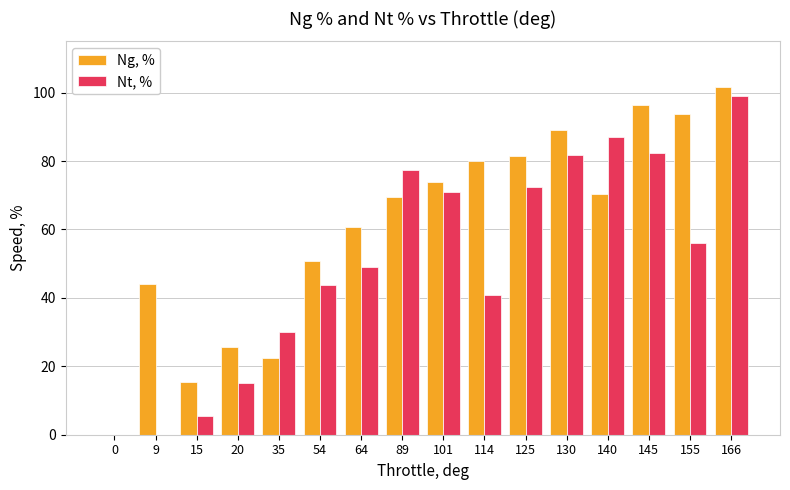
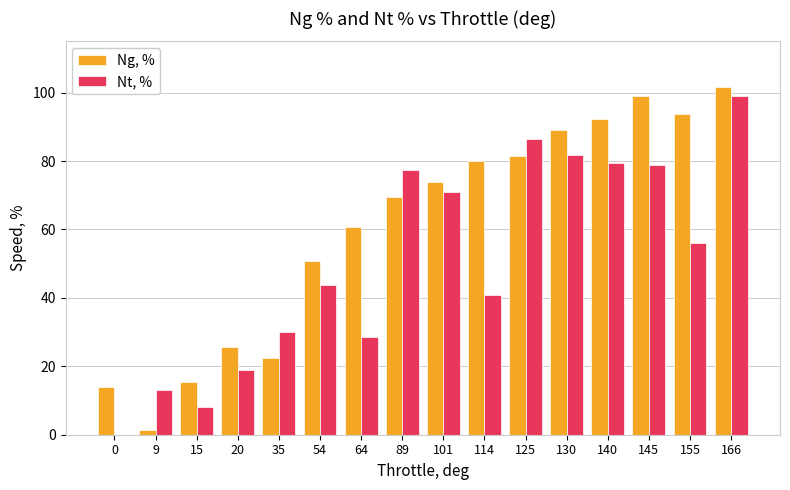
  {
    "Ng, %": {
-     "0": 0,
-     "9": 44,
+     "0": 14,
+     "9": 1,
      "15": 15,
      "20": 26,
      "35": 23,
      "54": 51,
      "64": 61,
      "89": 70,
      "101": 74,
      "114": 80,
      "125": 81,
      "130": 89,
-     "140": 71,
-     "145": 96,
+     "140": 92,
+     "145": 99,
      "155": 94,
      "166": 102
    },
    "Nt, %": {
      "0": 0,
-     "9": 0,
-     "15": 6,
-     "20": 15,
+     "9": 13,
+     "15": 8,
+     "20": 19,
      "35": 30,
      "54": 44,
-     "64": 49,
+     "64": 29,
      "89": 77,
      "101": 71,
      "114": 41,
-     "125": 72,
+     "125": 86,
      "130": 82,
-     "140": 87,
-     "145": 82,
+     "140": 79,
+     "145": 79,
      "155": 56,
      "166": 99
    }
  }
